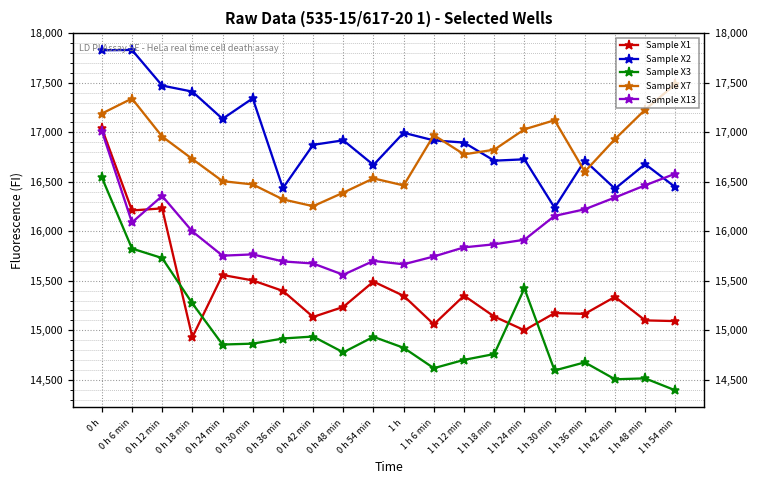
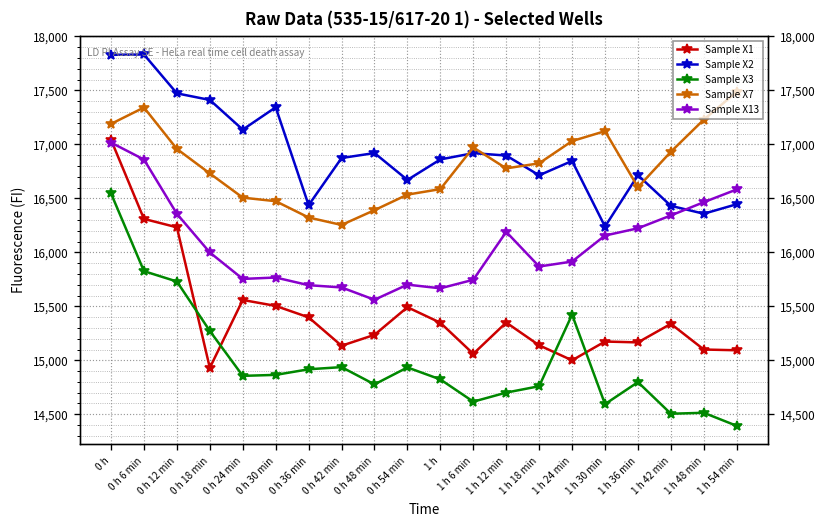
  {
    "Sample X1": {
-     "0 h 6 min": "16,200",
+     "0 h 6 min": "16,300",
      "0 h 12 min": "16,200",
      "0 h 18 min": "14,900",
      "0 h 24 min": "15,600",
      "0 h 30 min": "15,500",
      "0 h 36 min": "15,400",
      "0 h 42 min": "15,100",
      "0 h 48 min": "15,200",
      "0 h 54 min": "15,500",
      "1 h": "15,300",
      "1 h 6 min": "15,100",
      "1 h 12 min": "15,400",
      "1 h 18 min": "15,100",
      "1 h 24 min": "15,000",
      "1 h 30 min": "15,200",
      "1 h 36 min": "15,200",
      "1 h 42 min": "15,300",
      "1 h 48 min": "15,100",
      "1 h 54 min": "15,100"
    },
    "Sample X2": {
      "0 h": "17,800",
      "0 h 6 min": "17,800",
      "0 h 12 min": "17,500",
      "0 h 18 min": "17,400",
      "0 h 24 min": "17,100",
      "0 h 30 min": "17,300",
      "0 h 36 min": "16,400",
      "0 h 42 min": "16,900",
      "0 h 48 min": "16,900",
      "0 h 54 min": "16,700",
-     "1 h": "17,000",
+     "1 h": "16,900",
      "1 h 6 min": "16,900",
      "1 h 12 min": "16,900",
      "1 h 18 min": "16,700",
-     "1 h 24 min": "16,700",
+     "1 h 24 min": "16,800",
      "1 h 30 min": "16,200",
      "1 h 36 min": "16,700",
      "1 h 42 min": "16,400",
-     "1 h 48 min": "16,700",
+     "1 h 48 min": "16,400",
      "1 h 54 min": "16,400"
    },
    "Sample X3": {
      "0 h": "16,500",
      "0 h 6 min": "15,800",
      "0 h 12 min": "15,700",
      "0 h 18 min": "15,300",
      "0 h 24 min": "14,900",
      "0 h 30 min": "14,900",
      "0 h 36 min": "14,900",
      "0 h 42 min": "14,900",
      "0 h 48 min": "14,800",
      "0 h 54 min": "14,900",
      "1 h": "14,800",
      "1 h 6 min": "14,600",
      "1 h 12 min": "14,700",
      "1 h 18 min": "14,800",
      "1 h 24 min": "15,400",
      "1 h 30 min": "14,600",
-     "1 h 36 min": "14,700",
+     "1 h 36 min": "14,800",
      "1 h 42 min": "14,500",
      "1 h 48 min": "14,500",
      "1 h 54 min": "14,400"
    },
    "Sample X7": {
      "0 h": "17,200",
      "0 h 6 min": "17,300",
      "0 h 12 min": "17,000",
      "0 h 18 min": "16,700",
      "0 h 24 min": "16,500",
      "0 h 30 min": "16,500",
      "0 h 36 min": "16,300",
      "0 h 42 min": "16,300",
      "0 h 48 min": "16,400",
      "0 h 54 min": "16,500",
-     "1 h": "16,500",
+     "1 h": "16,600",
      "1 h 6 min": "17,000",
      "1 h 12 min": "16,800",
      "1 h 18 min": "16,800",
      "1 h 24 min": "17,000",
      "1 h 30 min": "17,100",
      "1 h 36 min": "16,600",
      "1 h 42 min": "16,900"
    },
    "Sample X13": {
-     "0 h 6 min": "16,100",
+     "0 h 6 min": "16,900",
      "0 h 12 min": "16,400",
      "0 h 18 min": "16,000",
      "0 h 24 min": "15,800",
      "0 h 30 min": "15,800",
      "0 h 36 min": "15,700",
      "0 h 42 min": "15,700",
      "0 h 48 min": "15,600",
      "0 h 54 min": "15,700",
      "1 h": "15,700",
      "1 h 6 min": "15,700",
-     "1 h 12 min": "15,800",
+     "1 h 12 min": "16,200",
      "1 h 18 min": "15,900",
      "1 h 24 min": "15,900",
      "1 h 30 min": "16,200",
      "1 h 36 min": "16,200",
      "1 h 42 min": "16,300",
      "1 h 48 min": "16,500",
      "1 h 54 min": "16,600"
    }
  }
